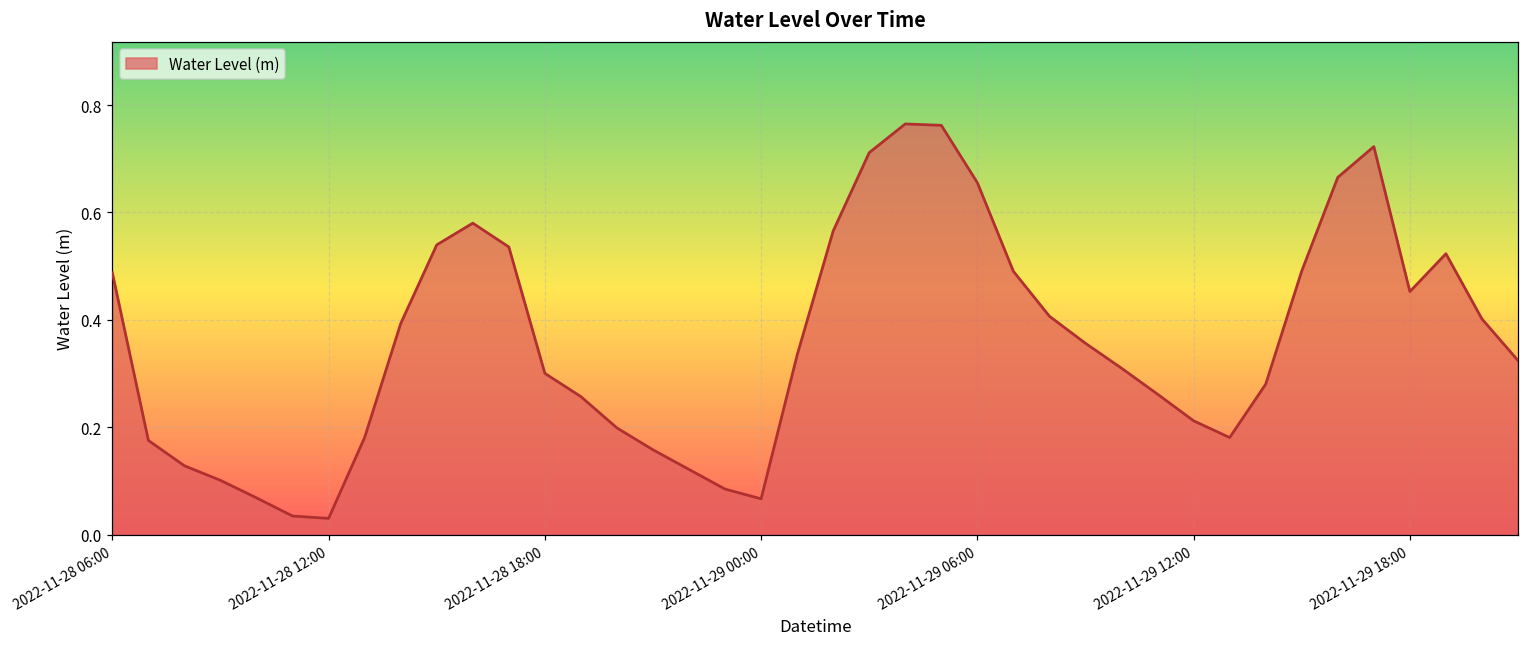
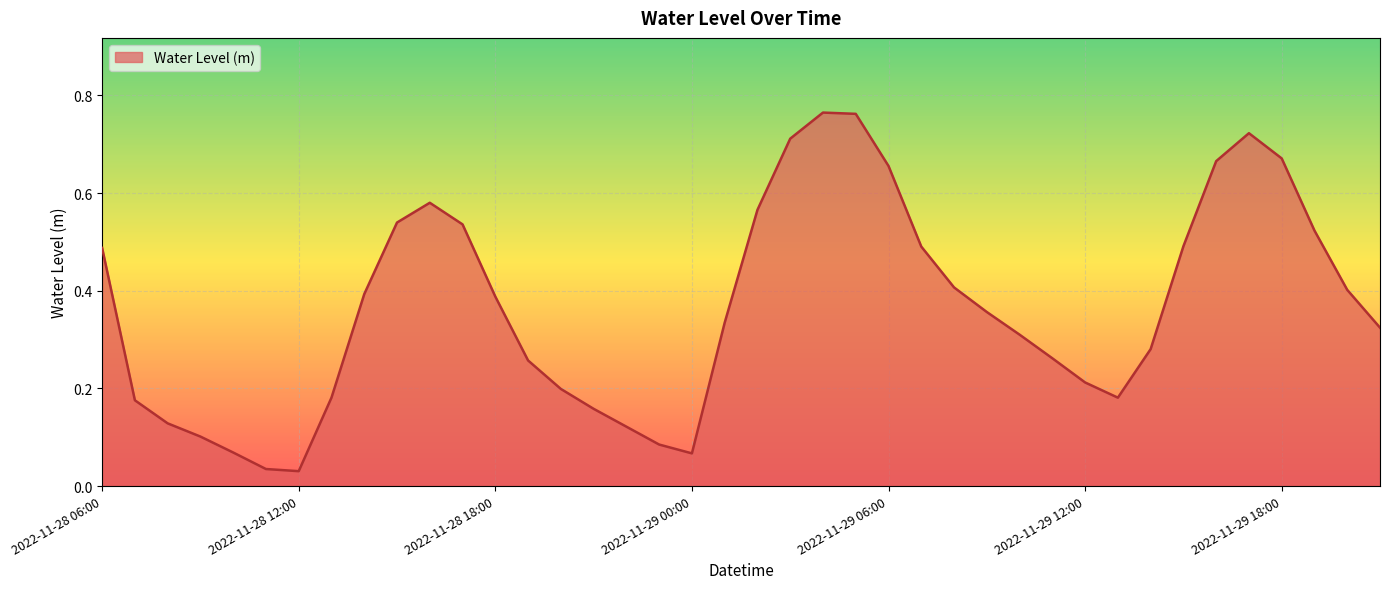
  {
    "2022-11-28 06:00": 0.49,
    "2022-11-28 12:00": 0.03,
-   "2022-11-28 18:00": 0.30,
+   "2022-11-28 18:00": 0.39,
    "2022-11-29 00:00": 0.07,
    "2022-11-29 06:00": 0.66,
    "2022-11-29 12:00": 0.21,
-   "2022-11-29 18:00": 0.45
+   "2022-11-29 18:00": 0.67
  }
